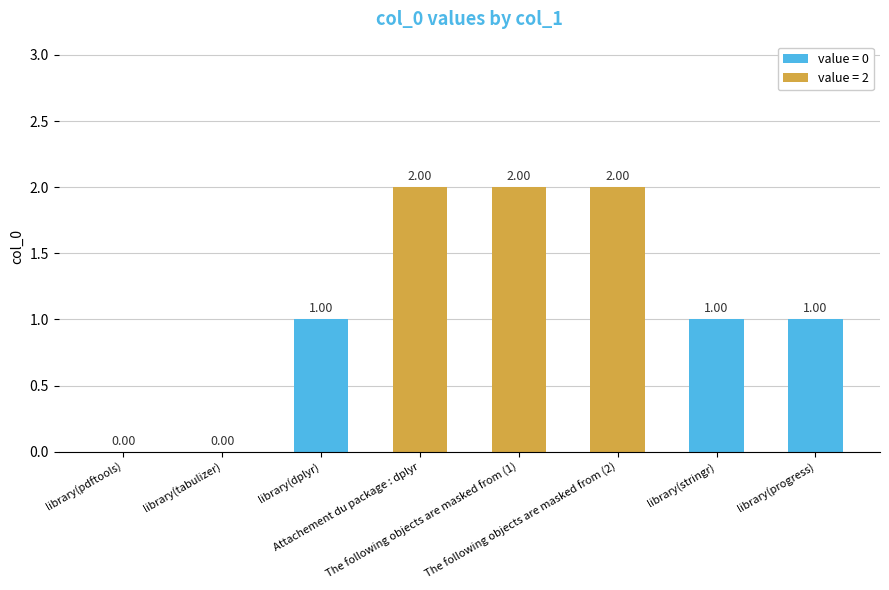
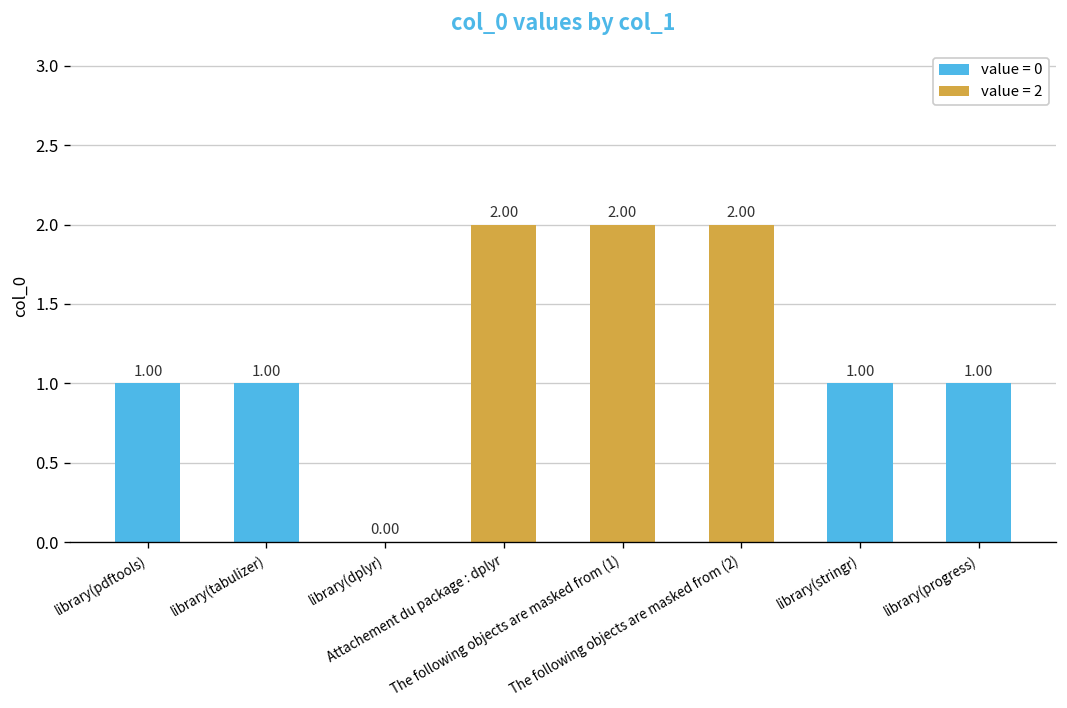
  {
-   "library(pdftools)": 0.00,
-   "library(tabulizer)": 0.00,
-   "library(dplyr)": 1.00,
+   "library(pdftools)": 1.00,
+   "library(tabulizer)": 1.00,
+   "library(dplyr)": 0.00,
    "Attachement du package : dplyr": 2.00,
    "The following objects are masked from (1)": 2.00,
    "The following objects are masked from (2)": 2.00,
    "library(stringr)": 1.00,
    "library(progress)": 1.00
  }
